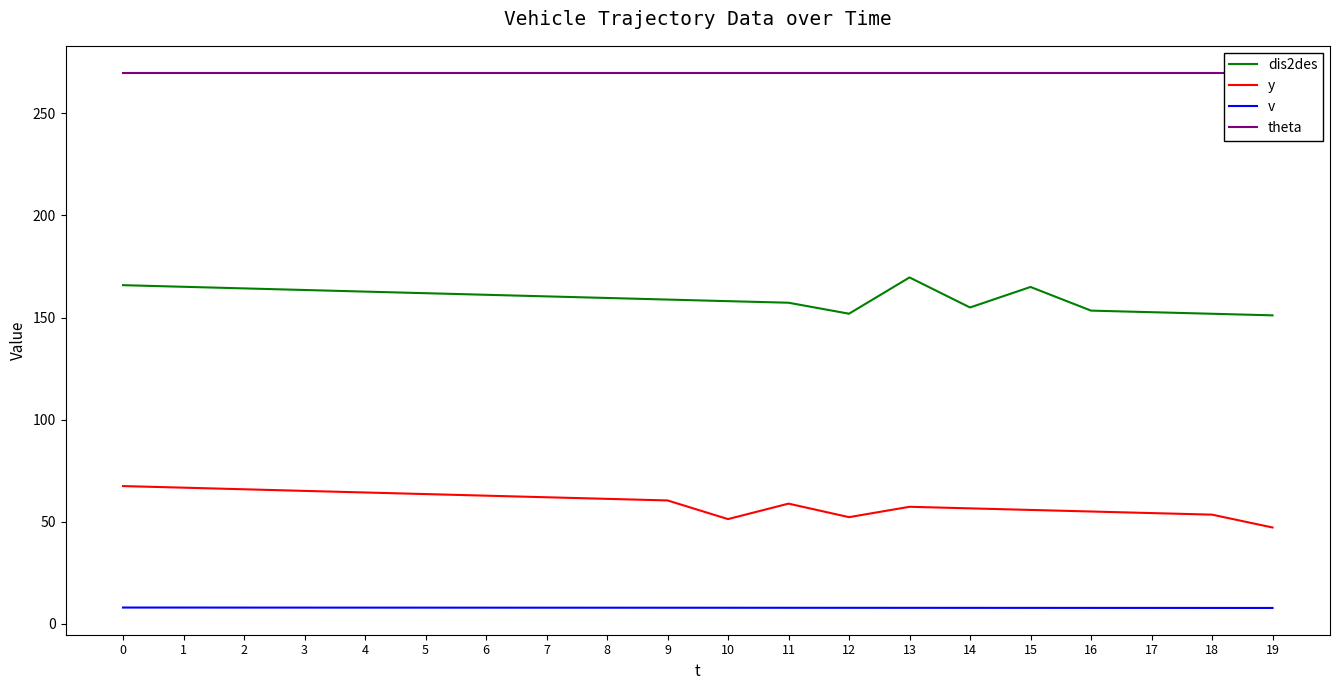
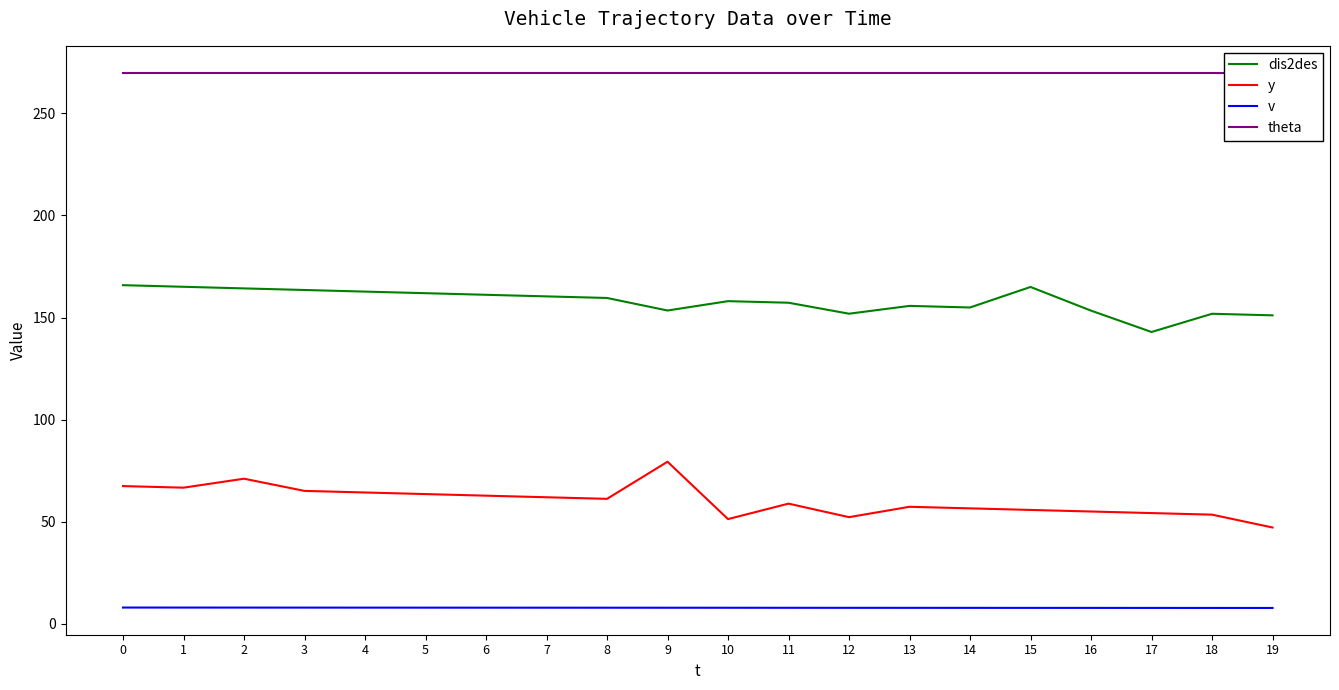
  {
    "dis2des": {
      "0": 166,
      "1": 165,
      "2": 164,
      "3": 163,
      "4": 163,
      "5": 162,
      "6": 161,
      "7": 160,
      "8": 160,
-     "9": 159,
+     "9": 153,
      "10": 158,
      "11": 157,
      "12": 152,
-     "13": 170,
+     "13": 156,
      "14": 155,
      "15": 165,
      "16": 153,
-     "17": 153,
+     "17": 143,
      "18": 152,
      "19": 151
    },
    "y": {
      "0": 67,
      "1": 67,
-     "2": 66,
+     "2": 71,
      "3": 65,
      "4": 64,
      "5": 63,
      "6": 63,
      "7": 62,
      "8": 61,
-     "9": 60,
+     "9": 79,
      "10": 51,
      "11": 59,
      "12": 52,
      "13": 57,
      "14": 56,
      "15": 56,
      "16": 55,
      "17": 54,
      "18": 53,
      "19": 47
    },
    "v": {
      "0": 8,
      "1": 8,
      "2": 8,
      "3": 8,
      "4": 8,
      "5": 8,
      "6": 8,
      "7": 8,
      "8": 8,
      "9": 8,
      "10": 8,
      "11": 8,
      "12": 8,
      "13": 8,
      "14": 8,
      "15": 8,
      "16": 8,
      "17": 8,
      "18": 8,
      "19": 8
    },
    "theta": {
      "0": 270,
      "1": 270,
      "2": 270,
      "3": 270,
      "4": 270,
      "5": 270,
      "6": 270,
      "7": 270,
      "8": 270,
      "9": 270,
      "10": 270,
      "11": 270,
      "12": 270,
      "13": 270,
      "14": 270,
      "15": 270,
      "16": 270,
      "17": 270,
      "18": 270
    }
  }
